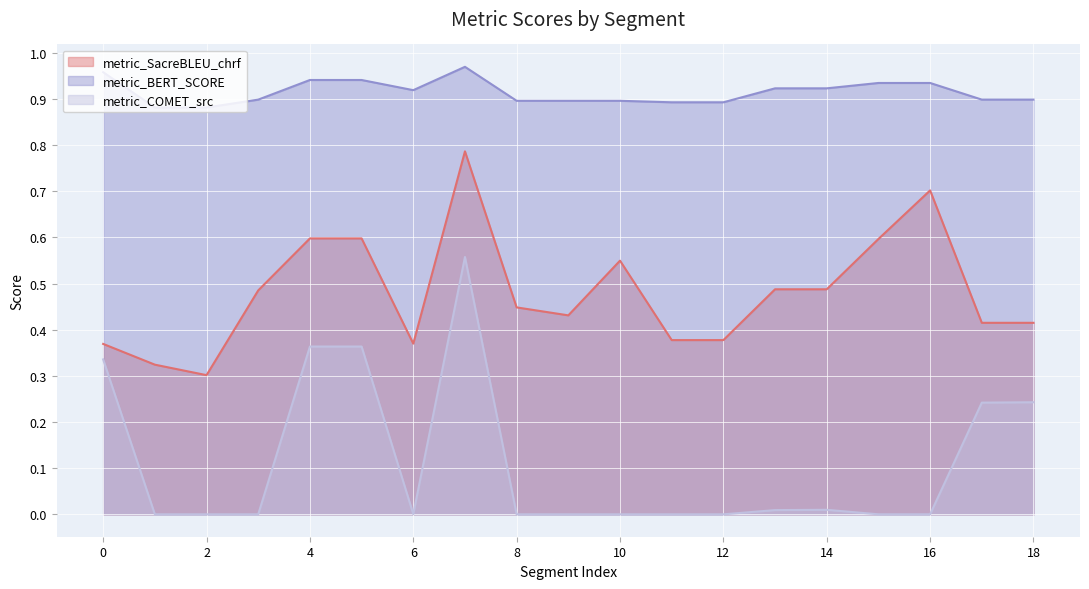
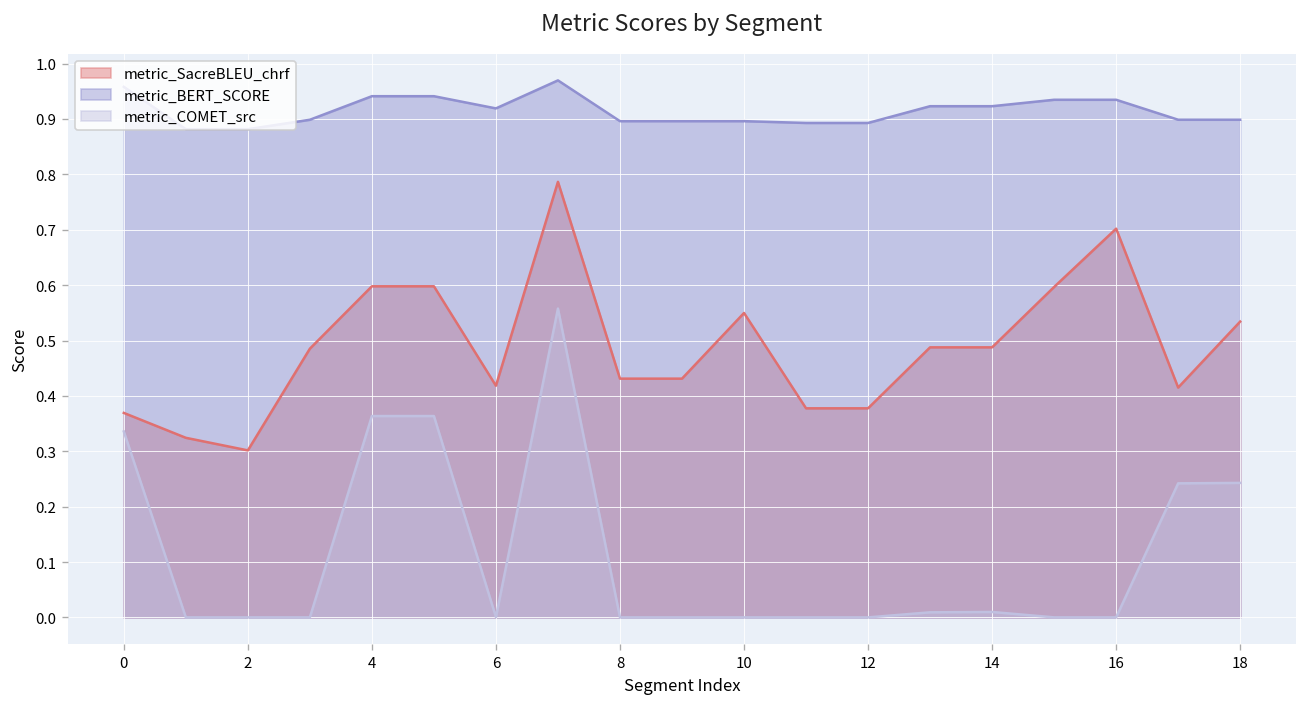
  {
    "metric_SacreBLEU_chrf": {
      "0": 0.37,
      "2": 0.30,
      "4": 0.60,
-     "6": 0.37,
-     "8": 0.45,
+     "6": 0.42,
+     "8": 0.43,
      "10": 0.55,
      "12": 0.38,
      "14": 0.49,
      "16": 0.70,
-     "18": 0.42
+     "18": 0.53
    }
  }
